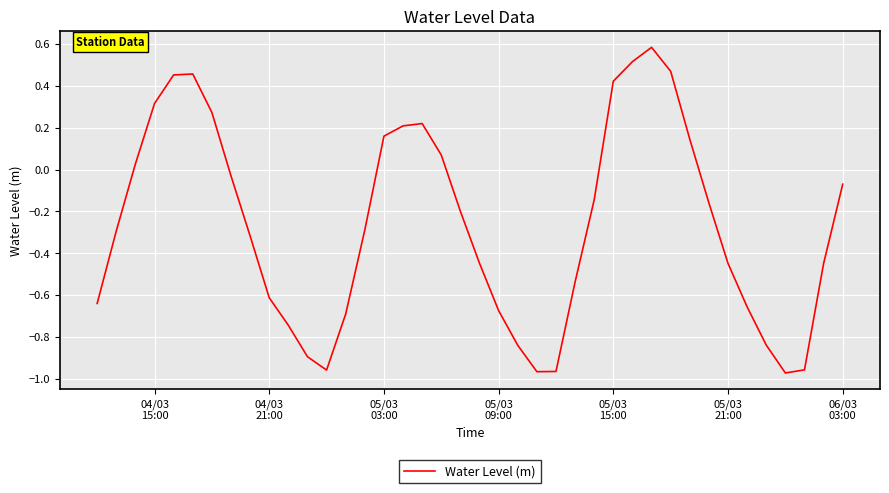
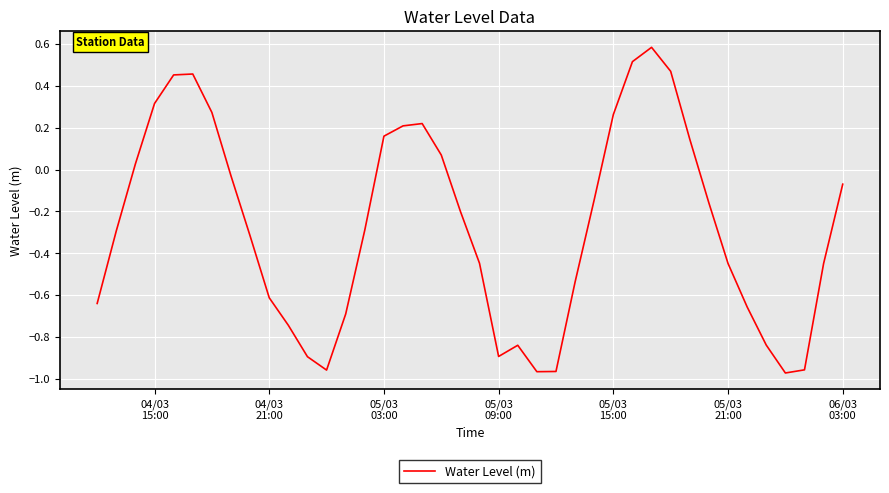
  {
    "04/03 15:00": 0.32,
    "04/03 21:00": -0.61,
    "05/03 03:00": 0.16,
-   "05/03 09:00": -0.67,
-   "05/03 15:00": 0.42,
+   "05/03 09:00": -0.89,
+   "05/03 15:00": 0.26,
    "05/03 21:00": -0.45,
    "06/03 03:00": -0.07
  }
